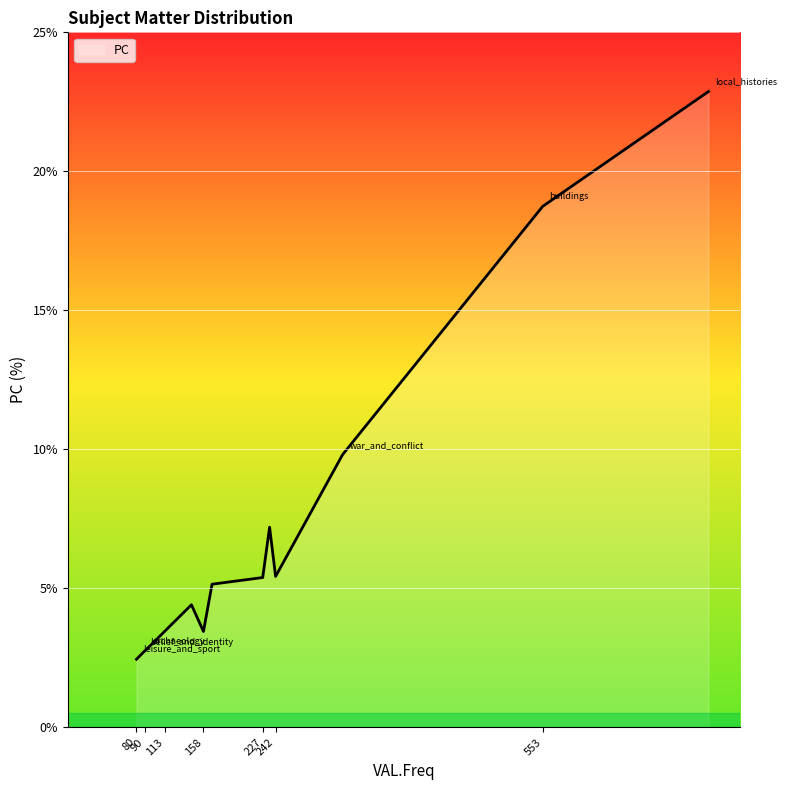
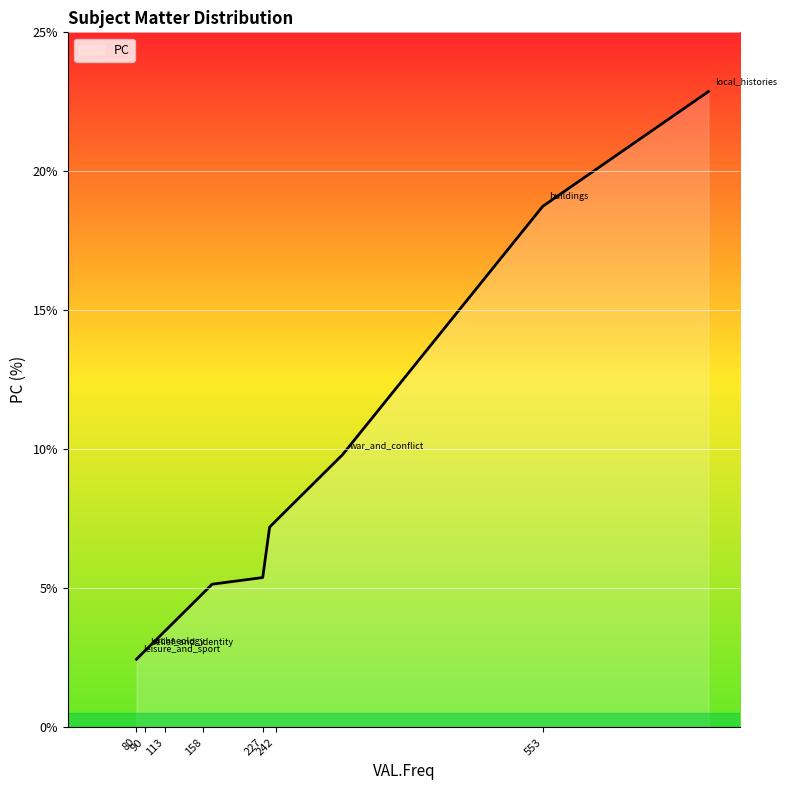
  {
    "80": "2.5%",
    "90": "2.8%",
    "113": "3.5%",
-   "158": "3.5%",
+   "158": "4.8%",
    "227": "5.4%",
-   "242": "5.4%",
+   "242": "7.4%",
    "553": "18.7%"
  }
